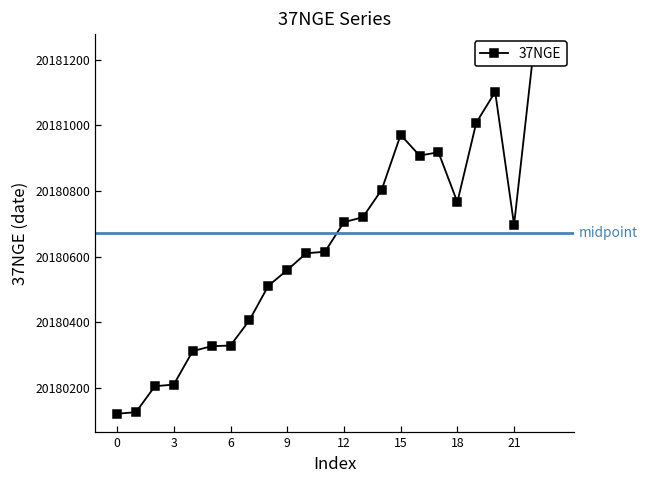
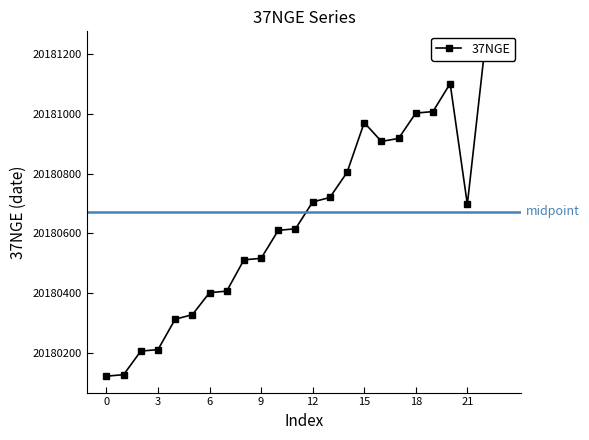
  {
    "0": 20180120,
    "3": 20180210,
-   "6": 20180330,
-   "9": 20180560,
+   "6": 20180400,
+   "9": 20180520,
    "12": 20180710,
    "15": 20180970,
-   "18": 20180770,
+   "18": 20181000,
    "21": 20180700
  }
